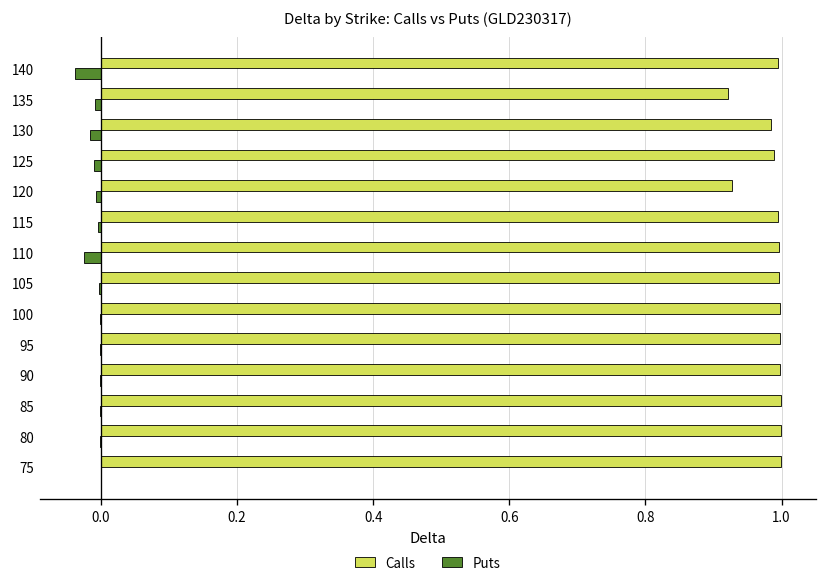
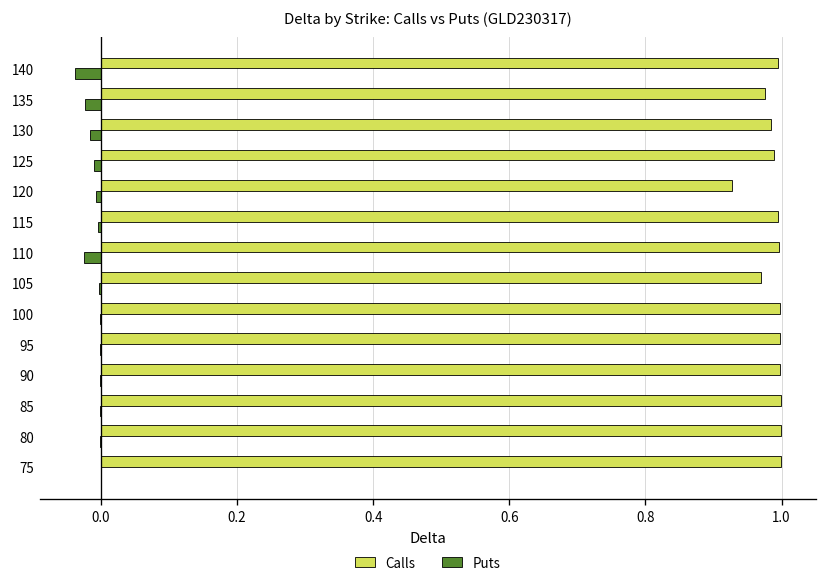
  {
    "Calls": {
      "140": 0.99,
-     "135": 0.92,
+     "135": 0.98,
      "130": 0.98,
      "125": 0.99,
      "120": 0.93,
      "115": 0.99,
      "110": 1.00,
-     "105": 1.00,
+     "105": 0.97,
      "100": 1.00,
      "95": 1.00,
      "90": 1.00,
      "85": 1.00,
      "80": 1.00,
      "75": 1.00
    },
    "Puts": {
      "140": -0.04,
-     "135": -0.01,
+     "135": -0.02,
      "130": -0.02,
      "125": -0.01,
      "120": -0.01,
      "115": -0.01,
      "110": -0.03
    }
  }
